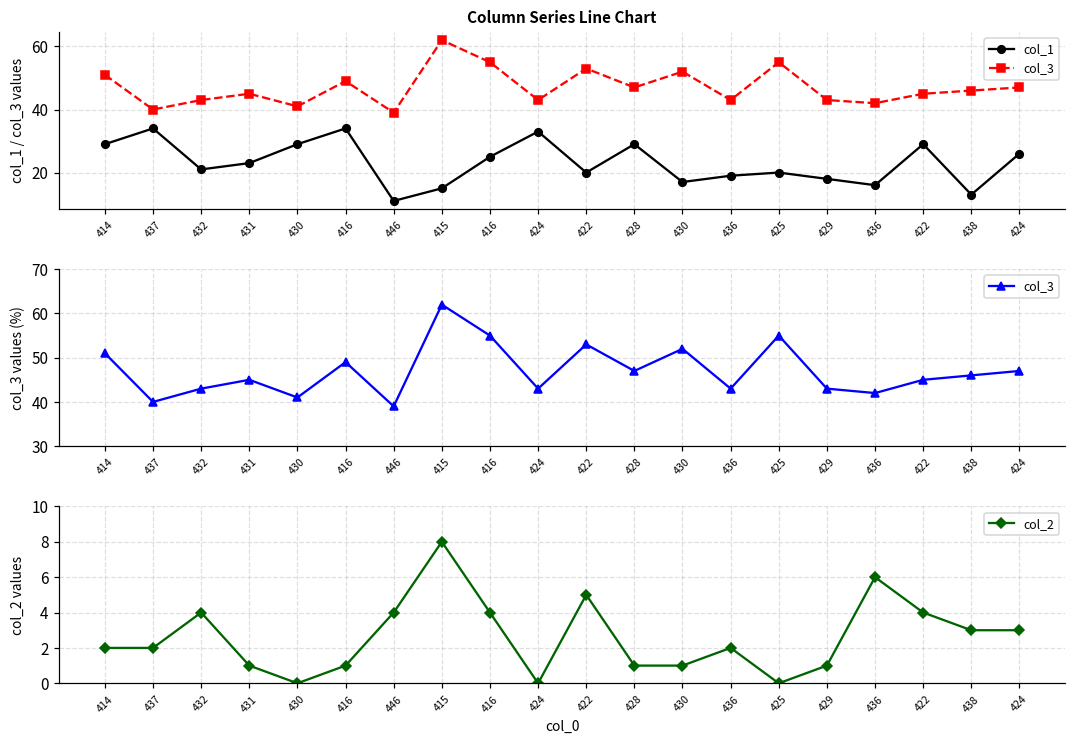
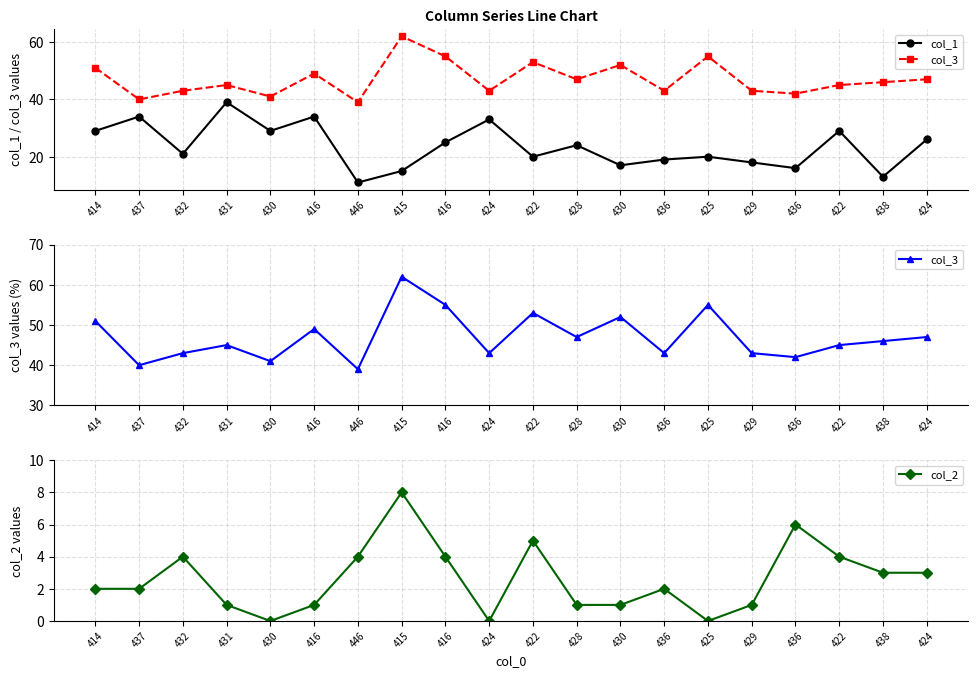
  {
    "Column Series Line Chart": {
      "col_1": {
        "414": 29,
        "437": 34,
        "432": 21,
-       "431": 23,
+       "431": 39,
        "446": 11,
        "415": 15,
-       "428": 29,
+       "428": 24,
        "425": 20,
        "429": 18,
        "438": 13
      }
    }
  }
